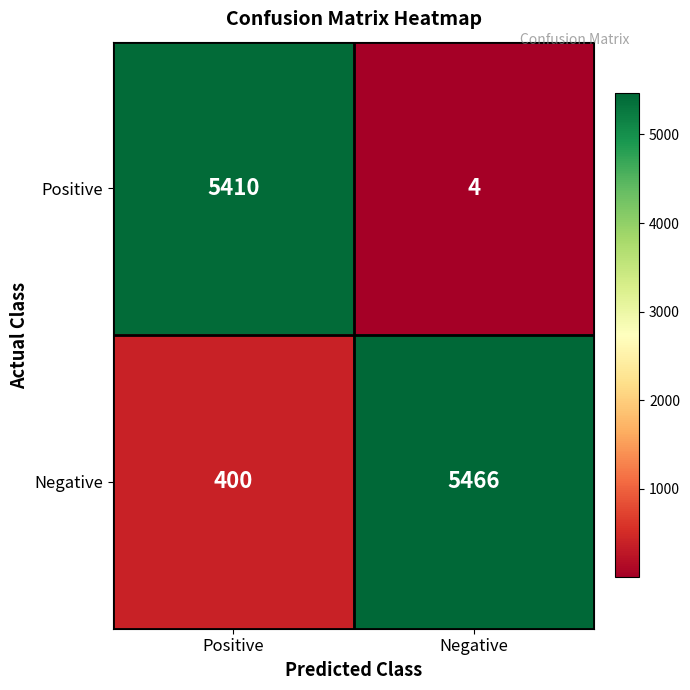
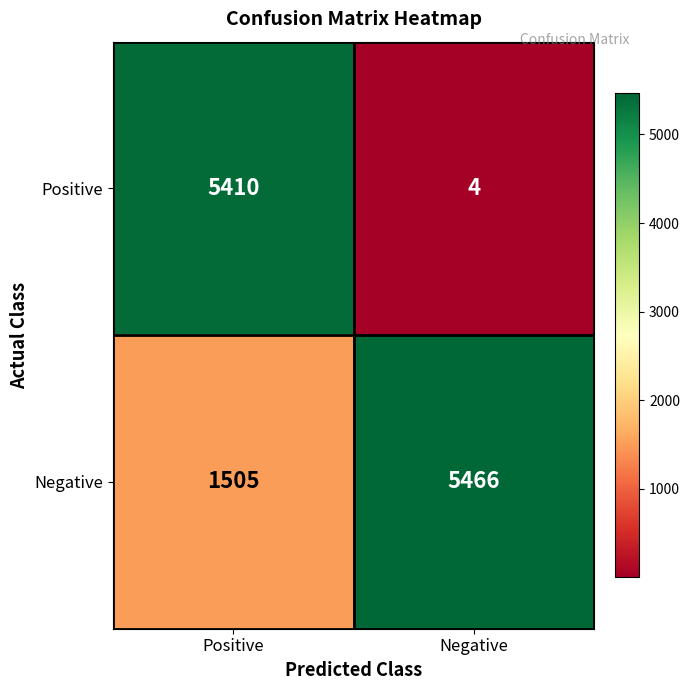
  {
    "Positive": {
      "Positive": 5410,
      "Negative": 4
    },
    "Negative": {
-     "Positive": 400,
+     "Positive": 1505,
      "Negative": 5466
    }
  }
